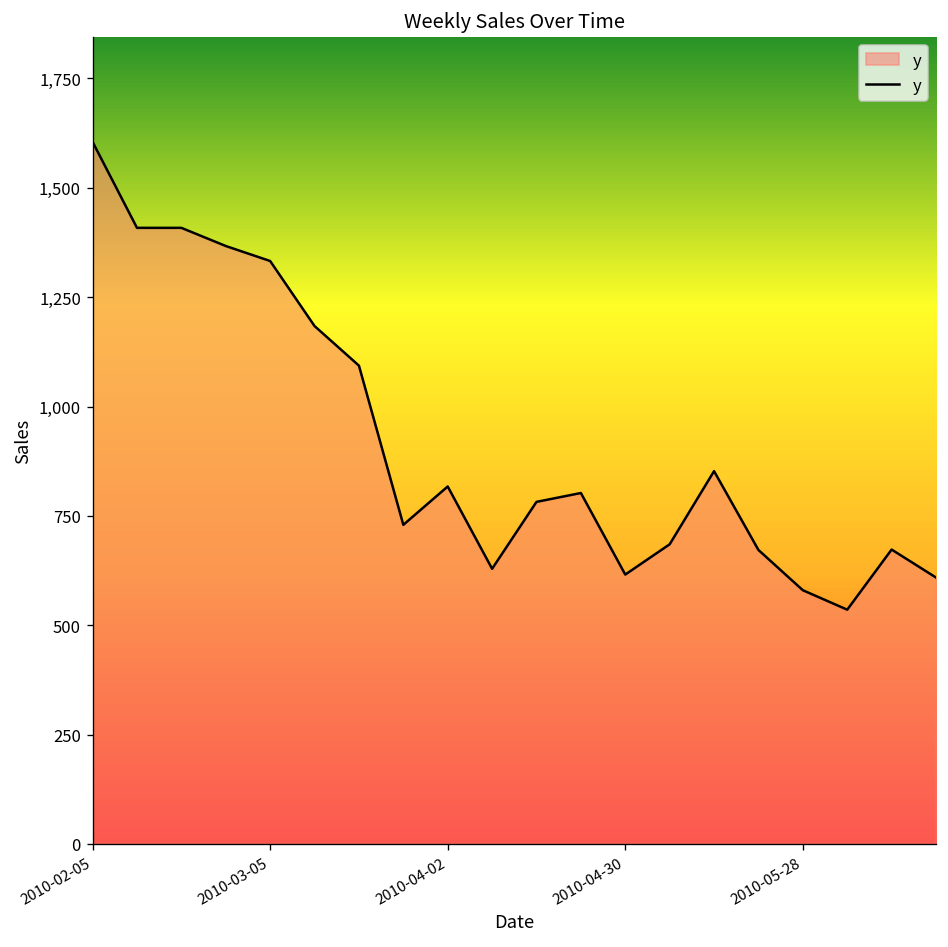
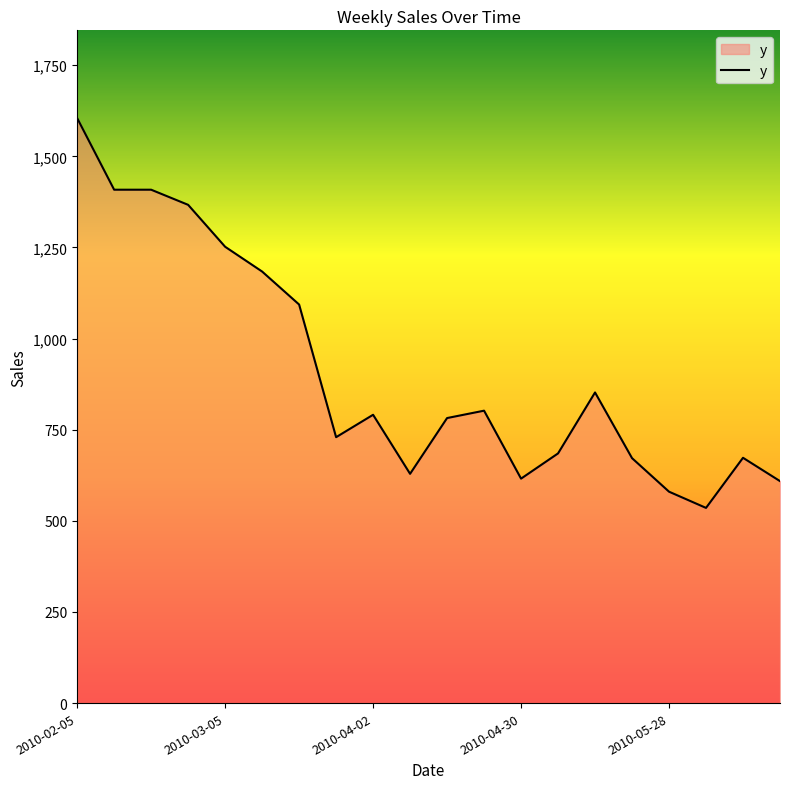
  {
    "2010-02-05": "1,610",
-   "2010-03-05": "1,330",
-   "2010-04-02": "820",
+   "2010-03-05": "1,250",
+   "2010-04-02": "790",
    "2010-04-30": "620",
    "2010-05-28": "580"
  }
